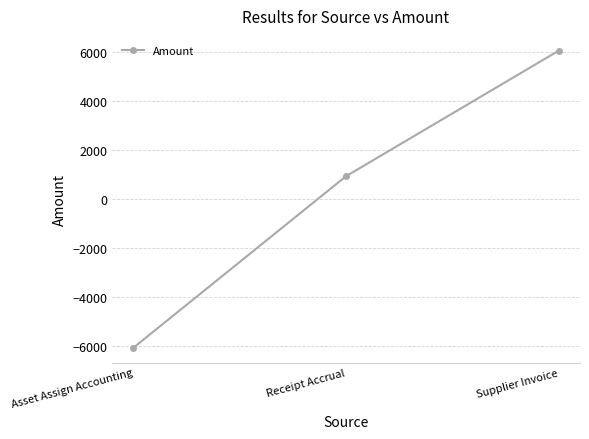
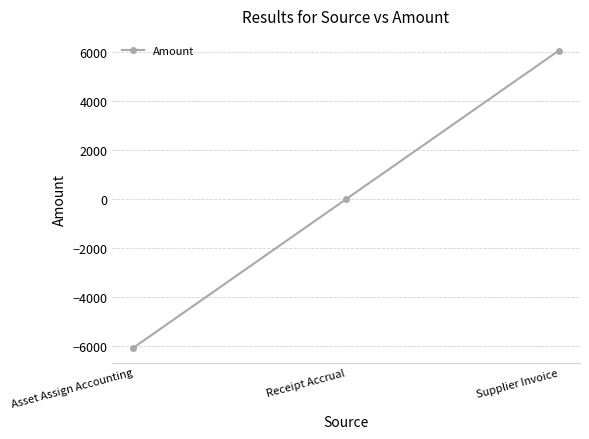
  {
    "Asset Assign Accounting": -6100,
-   "Receipt Accrual": 900,
+   "Receipt Accrual": 0,
    "Supplier Invoice": 6100
  }
